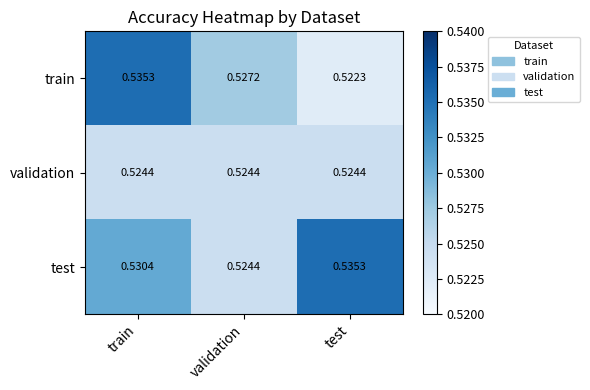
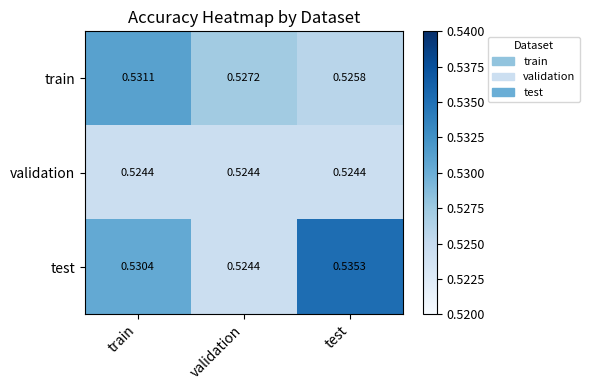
  {
    "train": {
-     "train": 0.5353,
+     "train": 0.5311,
      "validation": 0.5272,
-     "test": 0.5223
+     "test": 0.5258
    },
    "validation": {
      "train": 0.5244,
      "validation": 0.5244,
      "test": 0.5244
    },
    "test": {
      "train": 0.5304,
      "validation": 0.5244,
      "test": 0.5353
    }
  }
